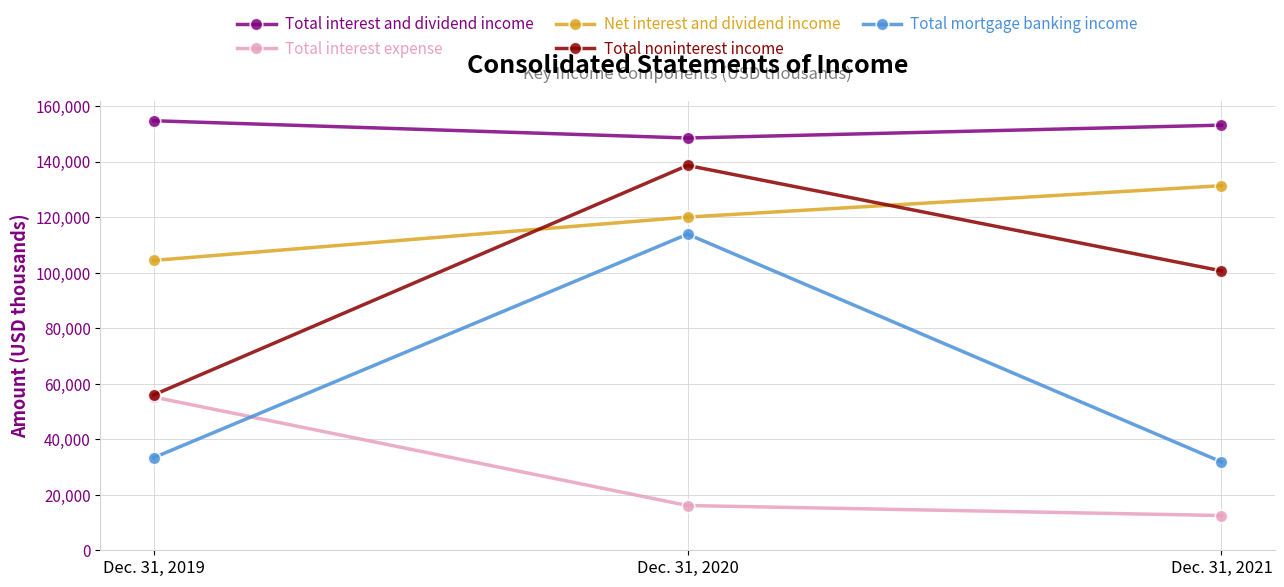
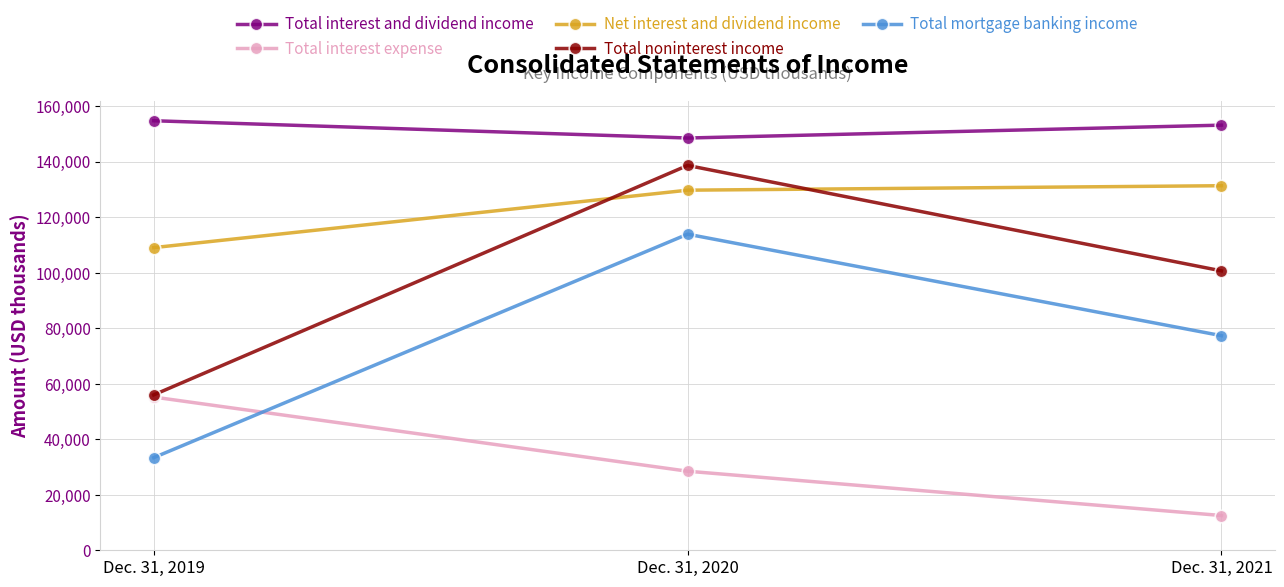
  {
    "Total interest and dividend income": {
      "Dec. 31, 2019": "155,000",
      "Dec. 31, 2020": "149,000",
      "Dec. 31, 2021": "153,000"
    },
    "Total interest expense": {
-     "Dec. 31, 2020": "16,000",
+     "Dec. 31, 2020": "28,000",
      "Dec. 31, 2021": "13,000"
    },
    "Net interest and dividend income": {
-     "Dec. 31, 2019": "104,000",
-     "Dec. 31, 2020": "120,000",
+     "Dec. 31, 2019": "109,000",
+     "Dec. 31, 2020": "130,000",
      "Dec. 31, 2021": "131,000"
    },
    "Total noninterest income": {
      "Dec. 31, 2020": "139,000",
      "Dec. 31, 2021": "101,000"
    },
    "Total mortgage banking income": {
      "Dec. 31, 2019": "33,000",
      "Dec. 31, 2020": "114,000",
-     "Dec. 31, 2021": "32,000"
+     "Dec. 31, 2021": "77,000"
    }
  }
